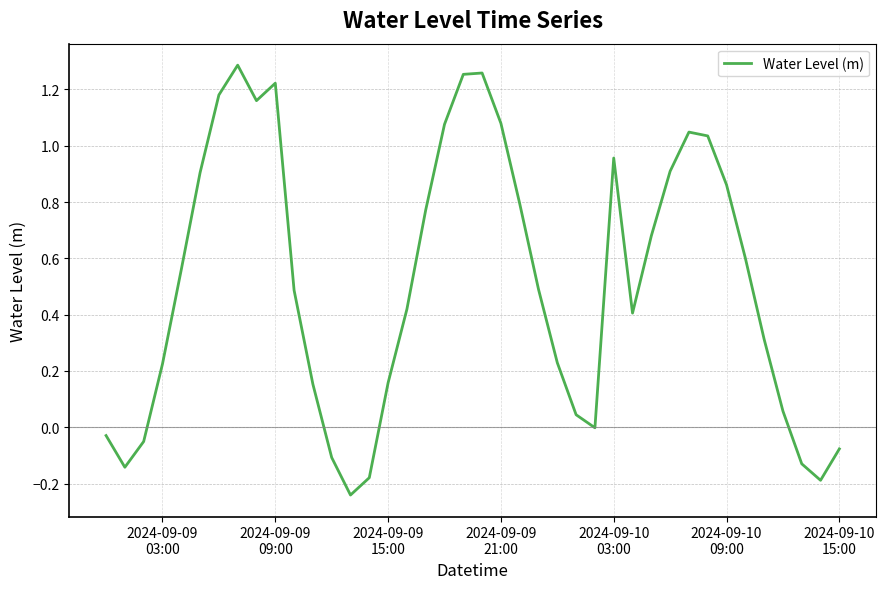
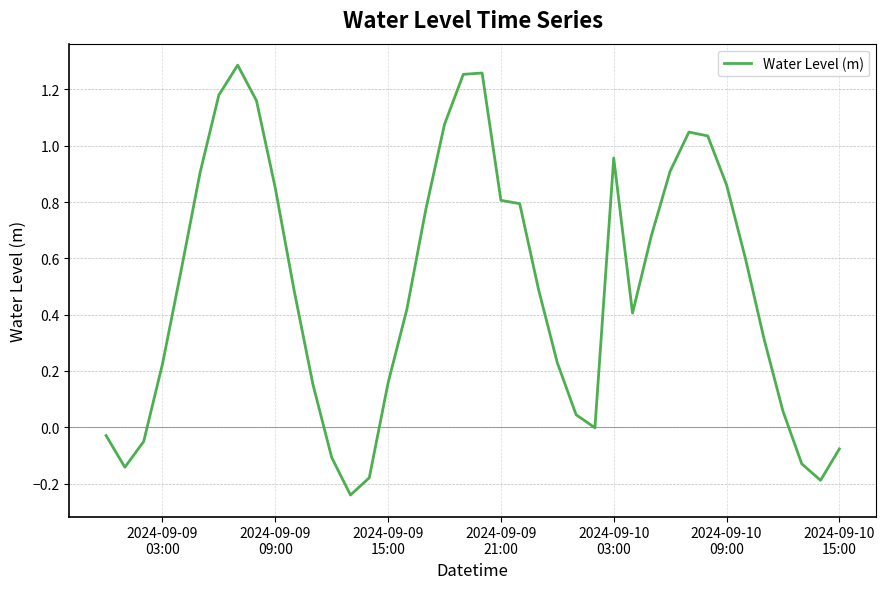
  {
    "2024-09-09 03:00": 0.22,
-   "2024-09-09 09:00": 1.22,
+   "2024-09-09 09:00": 0.85,
    "2024-09-09 15:00": 0.16,
-   "2024-09-09 21:00": 1.08,
+   "2024-09-09 21:00": 0.81,
    "2024-09-10 03:00": 0.96,
    "2024-09-10 09:00": 0.86,
    "2024-09-10 15:00": -0.08
  }
